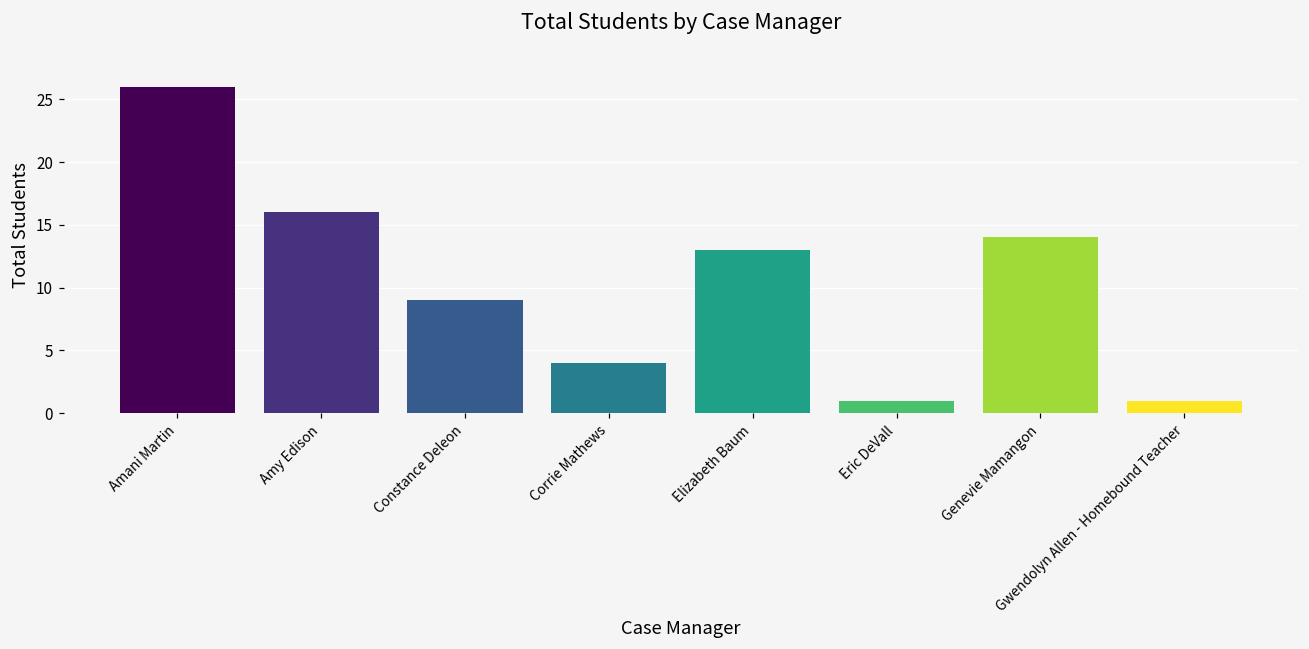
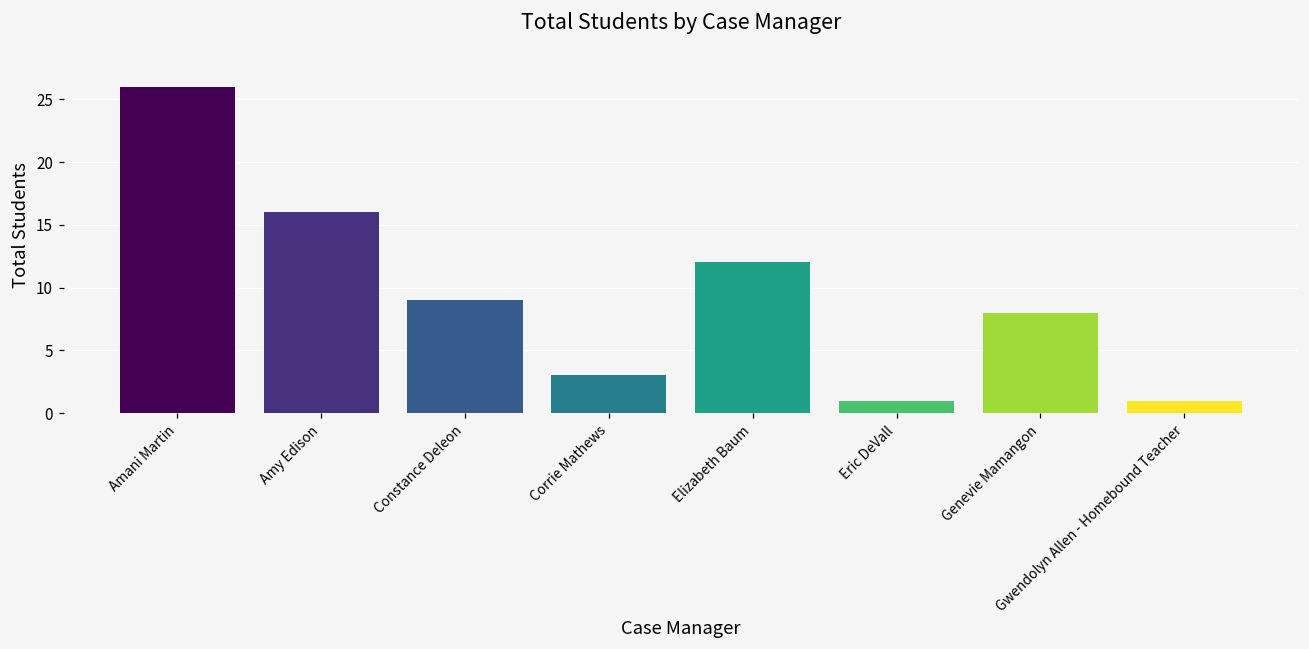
  {
    "Amani Martin": 26,
    "Amy Edison": 16,
    "Constance Deleon": 9,
-   "Corrie Mathews": 4,
-   "Elizabeth Baum": 13,
+   "Corrie Mathews": 3,
+   "Elizabeth Baum": 12,
    "Eric DeVall": 1,
-   "Genevie Mamangon": 14,
+   "Genevie Mamangon": 8,
    "Gwendolyn Allen - Homebound Teacher": 1
  }
